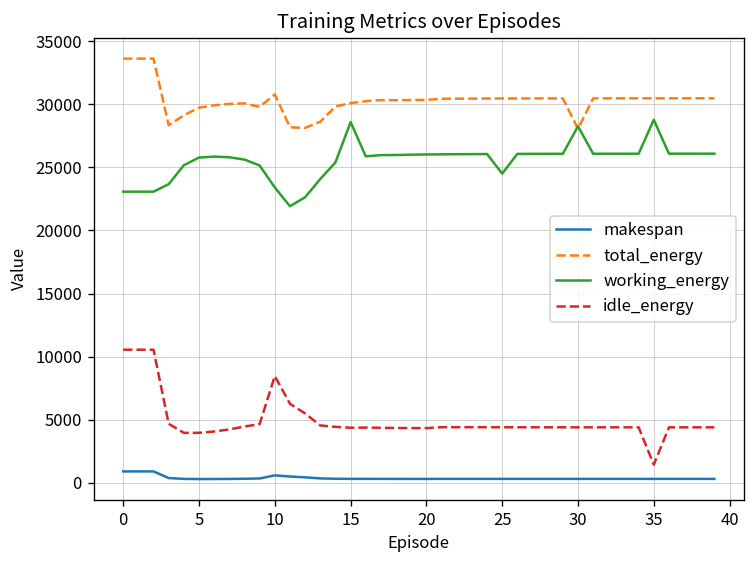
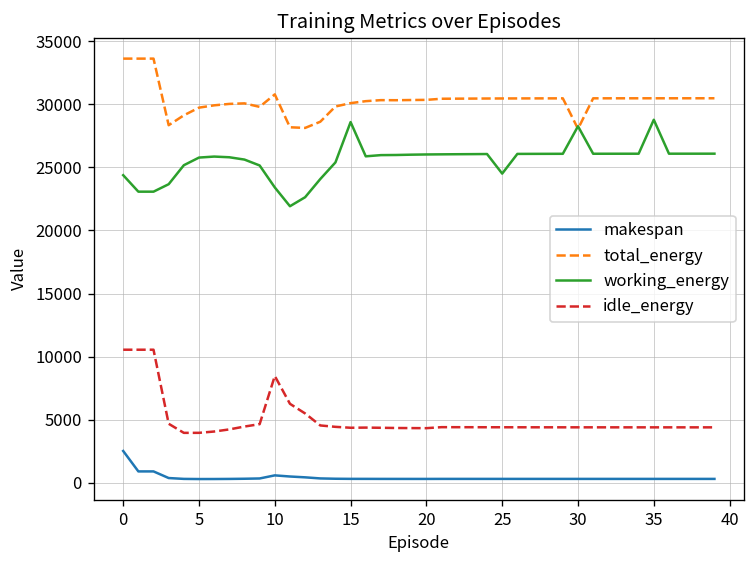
  {
    "makespan": {
-     "0": 900,
+     "0": 2500,
      "5": 300,
      "10": 600,
      "15": 300,
      "20": 300,
      "25": 300,
      "30": 300,
      "35": 300
    },
    "total_energy": {
      "0": 33600,
      "5": 29700,
      "10": 30800,
      "15": 30100,
      "20": 30300,
      "25": 30500,
      "35": 30500
    },
    "working_energy": {
-     "0": 23100,
+     "0": 24400,
      "5": 25800,
      "10": 23400,
      "15": 28600,
      "20": 26000,
      "25": 24500,
      "35": 28800
    },
    "idle_energy": {
      "0": 10500,
      "5": 4000,
      "10": 8500,
      "15": 4400,
      "20": 4300,
      "25": 4400,
      "30": 4400,
-     "35": 1400
+     "35": 4400
    }
  }
